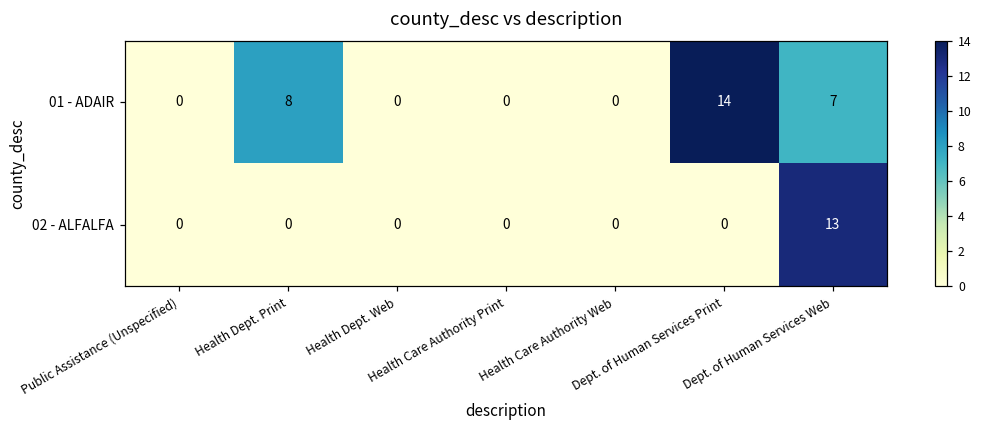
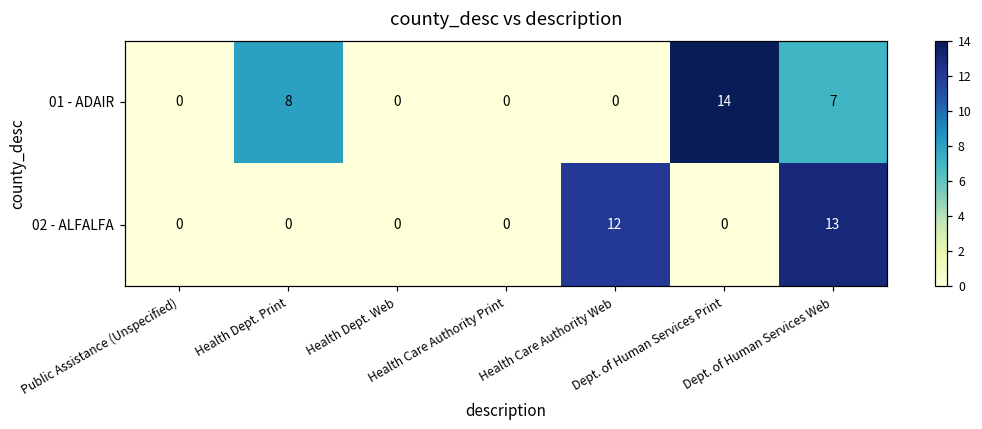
  {
    "01 - ADAIR": {
      "Public Assistance (Unspecified)": 0,
      "Health Dept. Print": 8,
      "Health Dept. Web": 0,
      "Health Care Authority Print": 0,
      "Health Care Authority Web": 0,
      "Dept. of Human Services Print": 14,
      "Dept. of Human Services Web": 7
    },
    "02 - ALFALFA": {
      "Public Assistance (Unspecified)": 0,
      "Health Dept. Print": 0,
      "Health Dept. Web": 0,
      "Health Care Authority Print": 0,
-     "Health Care Authority Web": 0,
+     "Health Care Authority Web": 12,
      "Dept. of Human Services Print": 0,
      "Dept. of Human Services Web": 13
    }
  }
